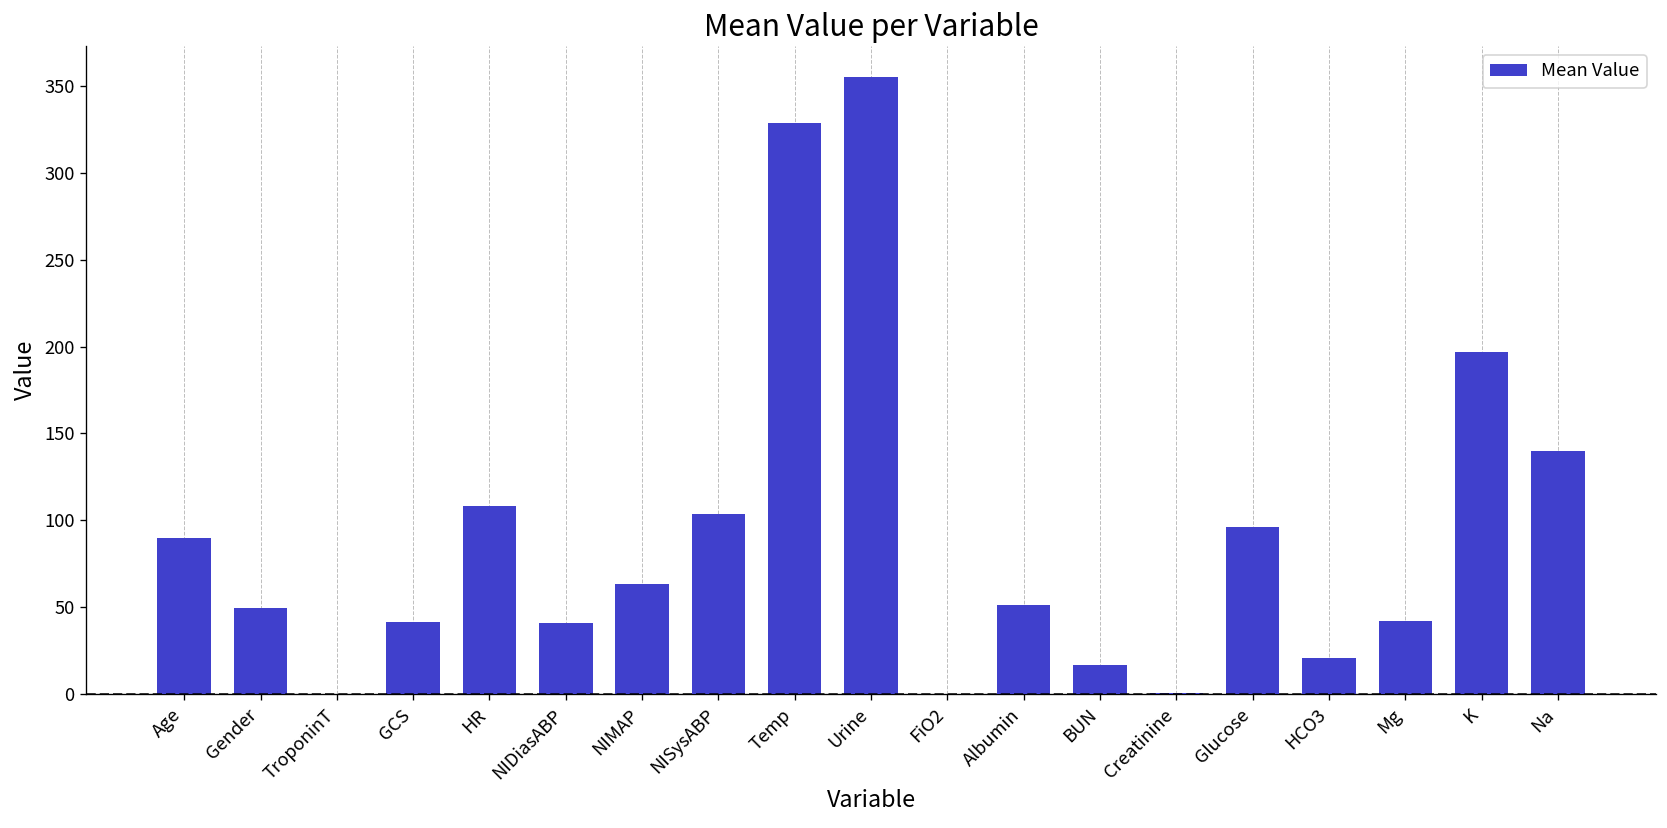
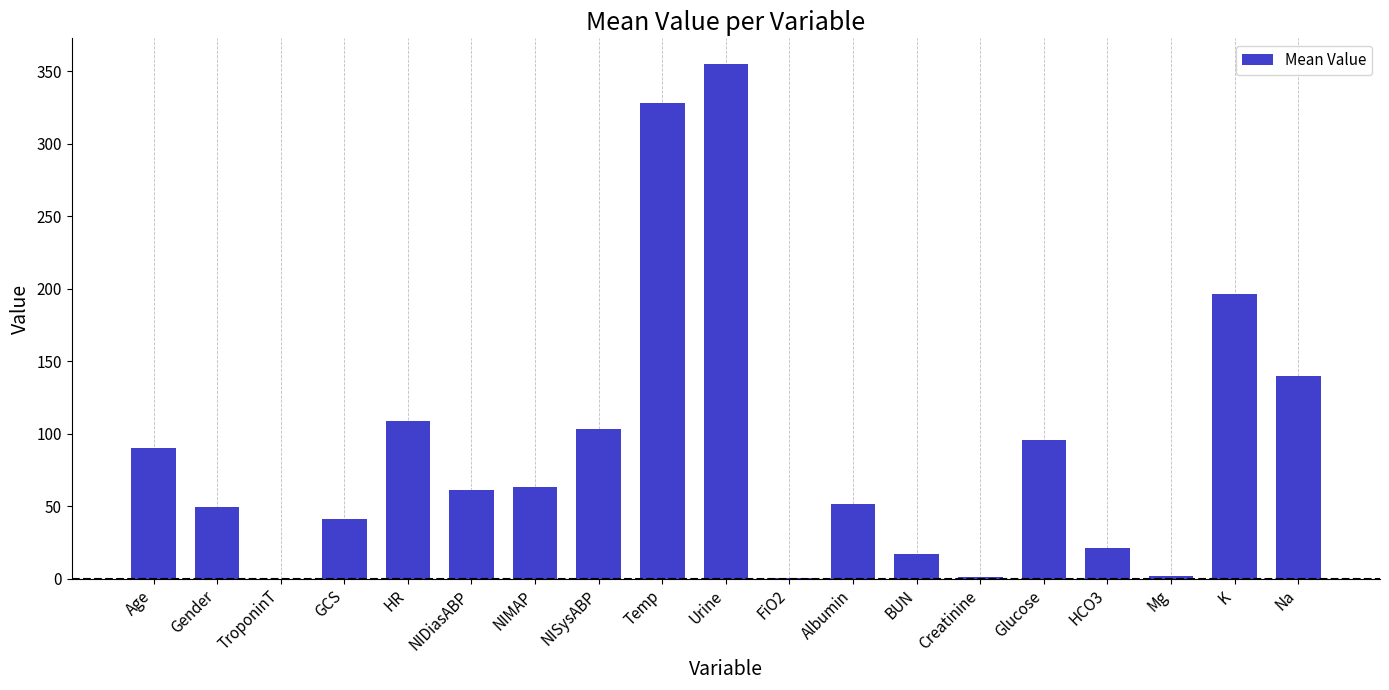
  {
    "Age": 90,
    "Gender": 50,
    "GCS": 41,
    "HR": 109,
-   "NIDiasABP": 41,
+   "NIDiasABP": 62,
    "NIMAP": 64,
    "NISysABP": 104,
    "Temp": 328,
    "Urine": 355,
    "Albumin": 51,
    "BUN": 17,
    "Glucose": 96,
    "HCO3": 21,
-   "Mg": 42,
+   "Mg": 2,
    "K": 197,
    "Na": 140
  }
